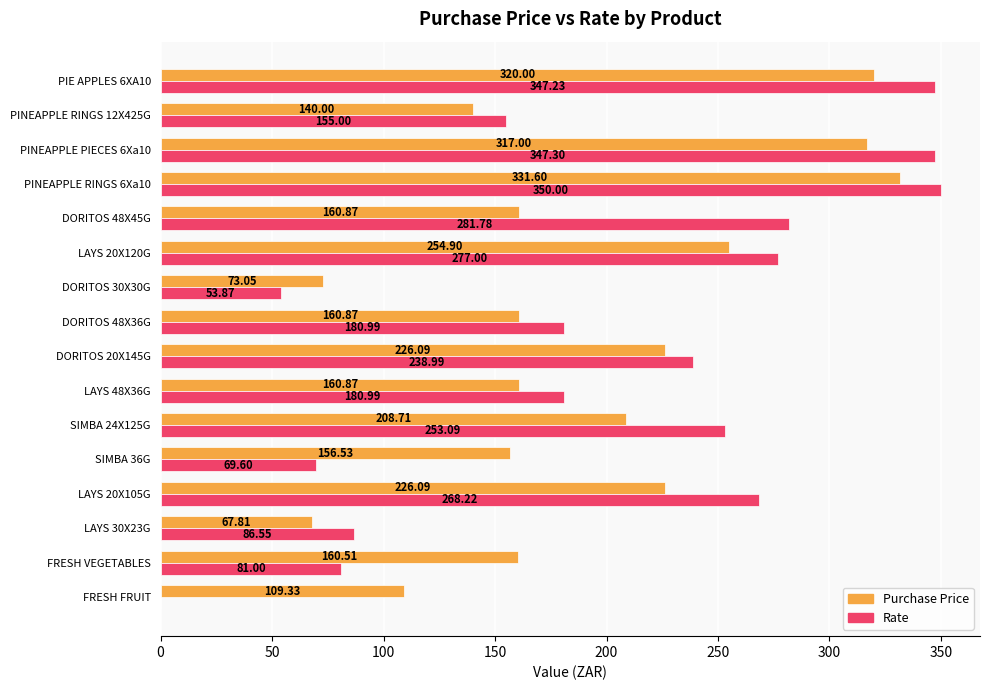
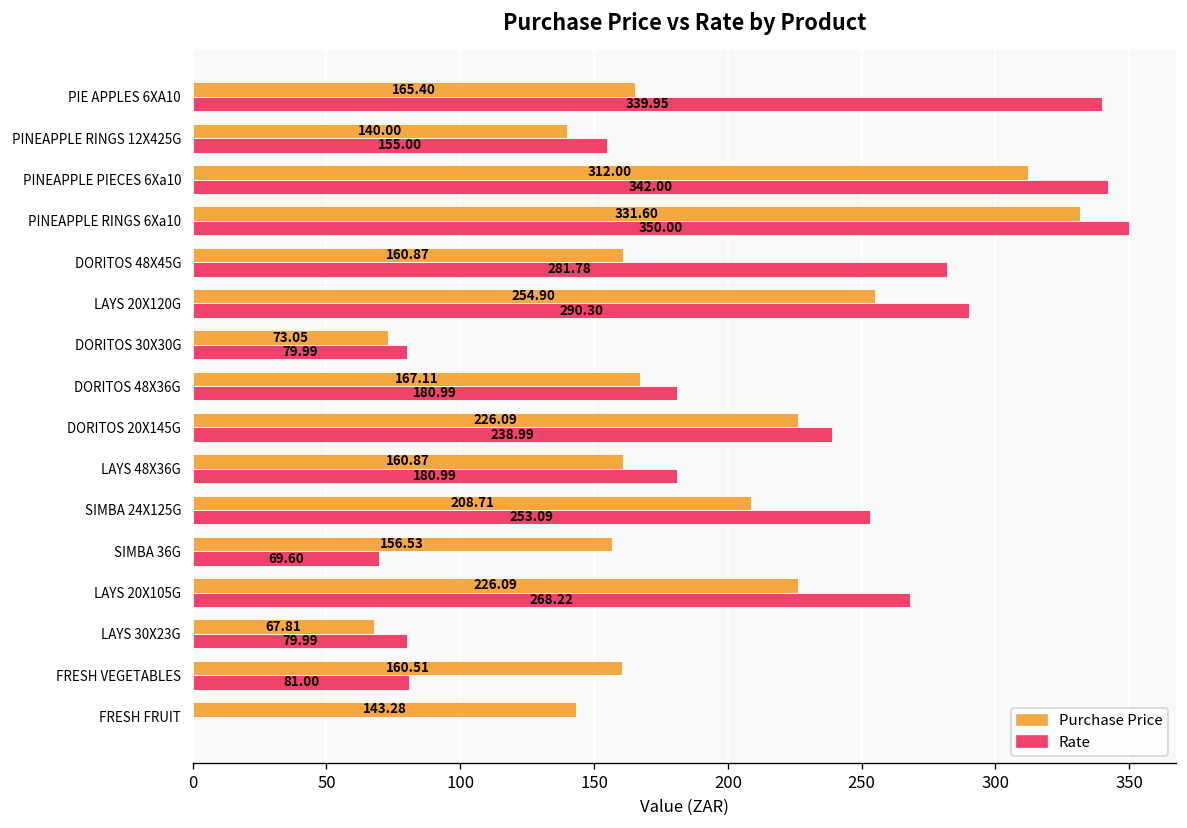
  {
    "Purchase Price": {
-     "PIE APPLES 6XA10": 320.00,
+     "PIE APPLES 6XA10": 165.40,
      "PINEAPPLE RINGS 12X425G": 140.00,
-     "PINEAPPLE PIECES 6Xa10": 317.00,
+     "PINEAPPLE PIECES 6Xa10": 312.00,
      "PINEAPPLE RINGS 6Xa10": 331.60,
      "DORITOS 48X45G": 160.87,
      "LAYS 20X120G": 254.90,
      "DORITOS 30X30G": 73.05,
-     "DORITOS 48X36G": 160.87,
+     "DORITOS 48X36G": 167.11,
      "DORITOS 20X145G": 226.09,
      "LAYS 48X36G": 160.87,
      "SIMBA 24X125G": 208.71,
      "SIMBA 36G": 156.53,
      "LAYS 20X105G": 226.09,
      "LAYS 30X23G": 67.81,
      "FRESH VEGETABLES": 160.51,
-     "FRESH FRUIT": 109.33
+     "FRESH FRUIT": 143.28
    },
    "Rate": {
-     "PIE APPLES 6XA10": 347.23,
+     "PIE APPLES 6XA10": 339.95,
      "PINEAPPLE RINGS 12X425G": 155.00,
-     "PINEAPPLE PIECES 6Xa10": 347.30,
+     "PINEAPPLE PIECES 6Xa10": 342.00,
      "PINEAPPLE RINGS 6Xa10": 350.00,
      "DORITOS 48X45G": 281.78,
-     "LAYS 20X120G": 277.00,
-     "DORITOS 30X30G": 53.87,
+     "LAYS 20X120G": 290.30,
+     "DORITOS 30X30G": 79.99,
      "DORITOS 48X36G": 180.99,
      "DORITOS 20X145G": 238.99,
      "LAYS 48X36G": 180.99,
      "SIMBA 24X125G": 253.09,
      "SIMBA 36G": 69.60,
      "LAYS 20X105G": 268.22,
-     "LAYS 30X23G": 86.55,
+     "LAYS 30X23G": 79.99,
      "FRESH VEGETABLES": 81.00
    }
  }
